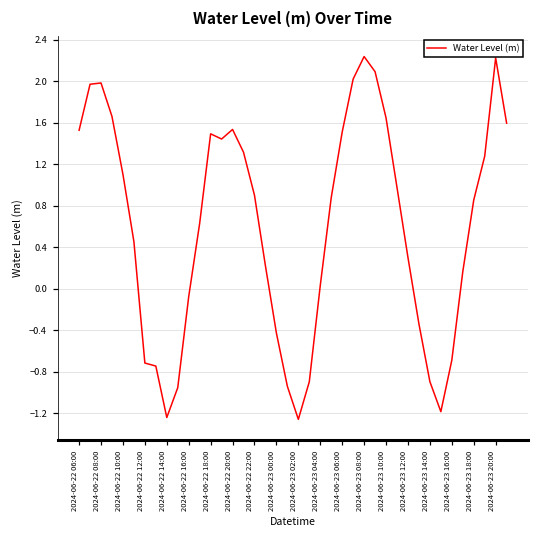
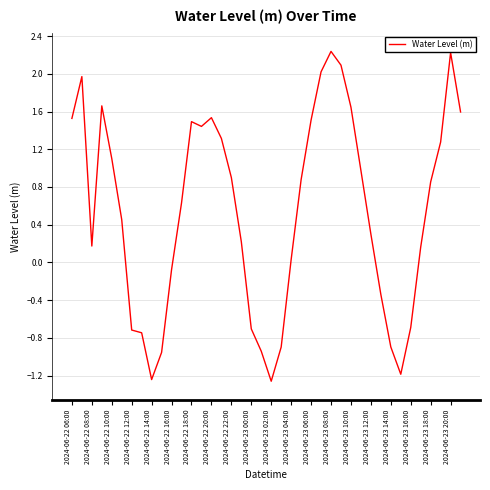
  {
    "2024-06-22 06:00": 1.5,
-   "2024-06-22 08:00": 2.0,
+   "2024-06-22 08:00": 0.2,
    "2024-06-22 10:00": 1.1,
    "2024-06-22 12:00": -0.7,
    "2024-06-22 14:00": -1.2,
    "2024-06-22 16:00": -0.1,
    "2024-06-22 18:00": 1.5,
    "2024-06-22 20:00": 1.5,
    "2024-06-22 22:00": 0.9,
-   "2024-06-23 00:00": -0.4,
+   "2024-06-23 00:00": -0.7,
    "2024-06-23 02:00": -1.3,
    "2024-06-23 04:00": 0.0,
    "2024-06-23 06:00": 1.5,
    "2024-06-23 08:00": 2.2,
    "2024-06-23 10:00": 1.6,
    "2024-06-23 12:00": 0.3,
    "2024-06-23 14:00": -0.9,
    "2024-06-23 16:00": -0.7,
    "2024-06-23 18:00": 0.9,
    "2024-06-23 20:00": 2.2
  }
